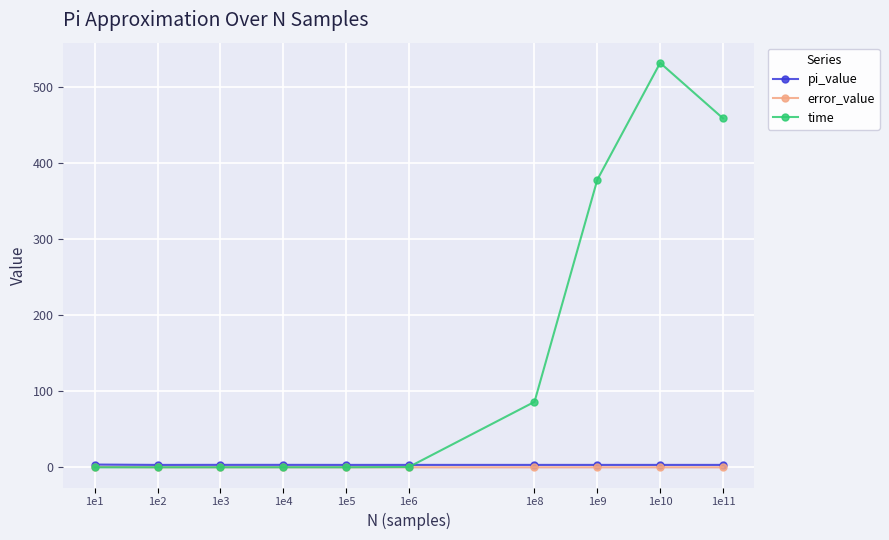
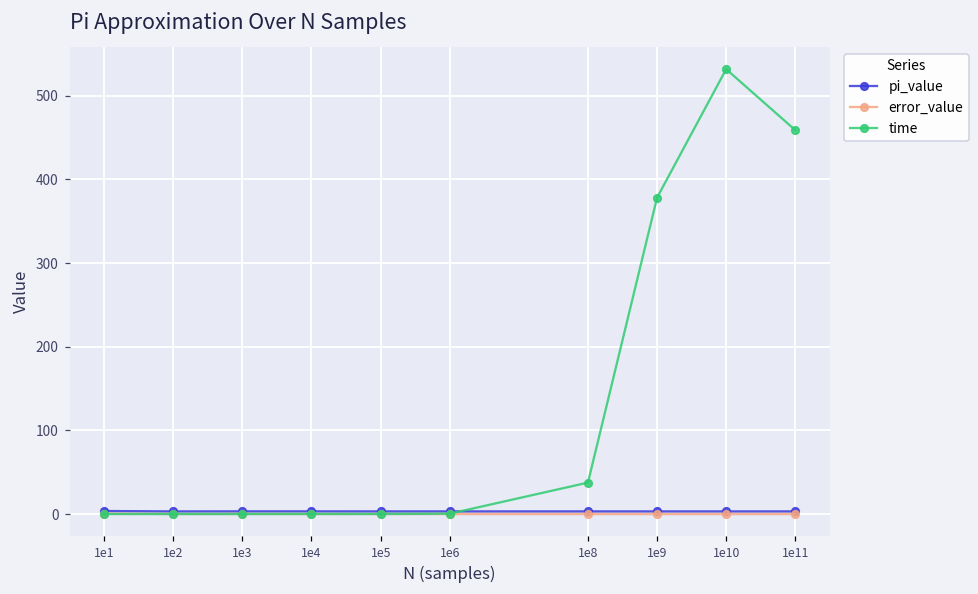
  {
    "time": {
-     "1e8": 90,
+     "1e8": 40,
      "1e9": 380,
      "1e10": 530,
      "1e11": 460
    }
  }
